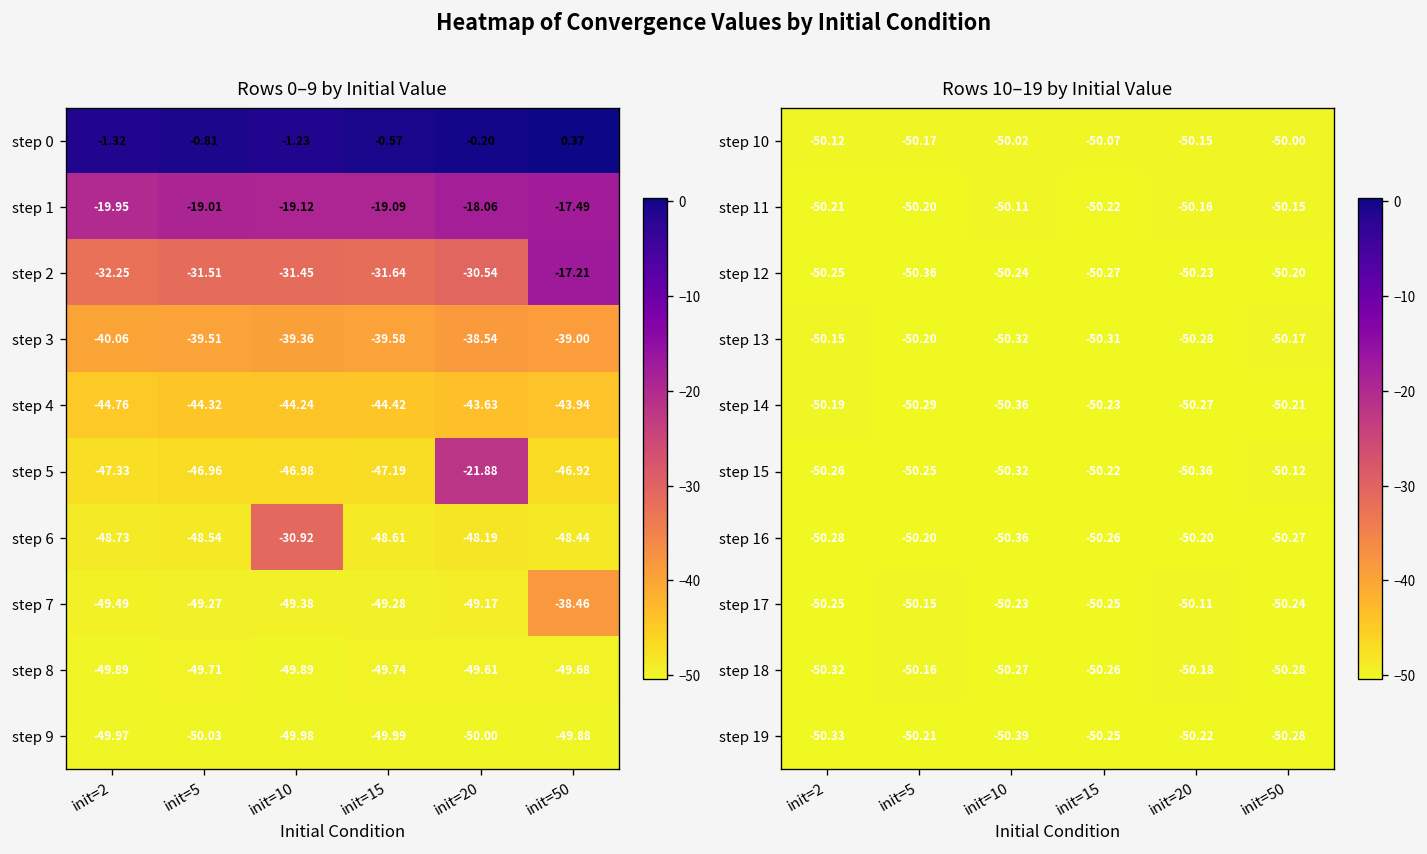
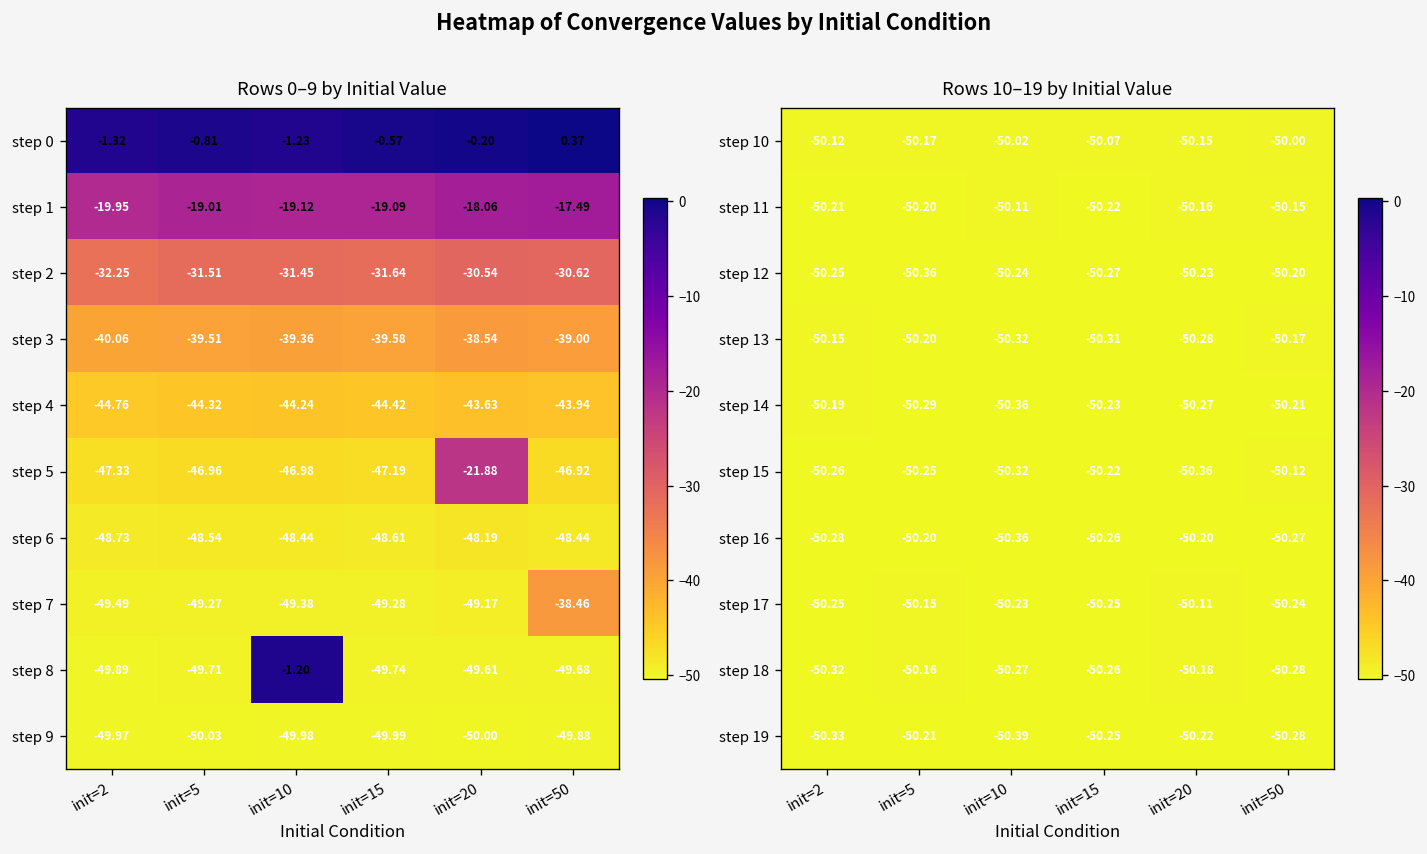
  {
    "Rows 0–9 by Initial Value": {
      "step 0": {
        "init=2": -1.32,
        "init=5": -0.81,
        "init=10": -1.23,
        "init=15": -0.57,
        "init=20": -0.20,
        "init=50": 0.37
      },
      "step 1": {
        "init=2": -19.95,
        "init=5": -19.01,
        "init=10": -19.12,
        "init=15": -19.09,
        "init=20": -18.06,
        "init=50": -17.49
      },
      "step 2": {
        "init=2": -32.25,
        "init=5": -31.51,
        "init=10": -31.45,
        "init=15": -31.64,
        "init=20": -30.54,
-       "init=50": -17.21
+       "init=50": -30.62
      },
      "step 3": {
        "init=2": -40.06,
        "init=5": -39.51,
        "init=10": -39.36,
        "init=15": -39.58,
        "init=20": -38.54,
        "init=50": -39.00
      },
      "step 4": {
        "init=2": -44.76,
        "init=5": -44.32,
        "init=10": -44.24,
        "init=15": -44.42,
        "init=20": -43.63,
        "init=50": -43.94
      },
      "step 5": {
        "init=2": -47.33,
        "init=5": -46.96,
        "init=10": -46.98,
        "init=15": -47.19,
        "init=20": -21.88,
        "init=50": -46.92
      },
      "step 6": {
        "init=2": -48.73,
        "init=5": -48.54,
-       "init=10": -30.92,
+       "init=10": -48.44,
        "init=15": -48.61,
        "init=20": -48.19,
        "init=50": -48.44
      },
      "step 7": {
        "init=2": -49.49,
        "init=5": -49.27,
        "init=10": -49.38,
        "init=15": -49.28,
        "init=20": -49.17,
        "init=50": -38.46
      },
      "step 8": {
        "init=2": -49.89,
        "init=5": -49.71,
-       "init=10": -49.89,
+       "init=10": -1.20,
        "init=15": -49.74,
        "init=20": -49.61,
        "init=50": -49.68
      },
      "step 9": {
        "init=2": -49.97,
        "init=5": -50.03,
        "init=10": -49.98,
        "init=15": -49.99,
        "init=20": -50.00,
        "init=50": -49.88
      }
    },
    "Rows 10–19 by Initial Value": {
      "step 10": {
        "init=2": -50.12,
        "init=5": -50.17,
        "init=10": -50.02,
        "init=15": -50.07,
        "init=20": -50.15,
        "init=50": -50.00
      },
      "step 11": {
        "init=2": -50.21,
        "init=5": -50.20,
        "init=10": -50.11,
        "init=15": -50.22,
        "init=20": -50.16,
        "init=50": -50.15
      },
      "step 12": {
        "init=2": -50.25,
        "init=5": -50.36,
        "init=10": -50.24,
        "init=15": -50.27,
        "init=20": -50.23,
        "init=50": -50.20
      },
      "step 13": {
        "init=2": -50.15,
        "init=5": -50.20,
        "init=10": -50.32,
        "init=15": -50.31,
        "init=20": -50.28,
        "init=50": -50.17
      },
      "step 14": {
        "init=2": -50.19,
        "init=5": -50.29,
        "init=10": -50.36,
        "init=15": -50.23,
        "init=20": -50.27,
        "init=50": -50.21
      },
      "step 15": {
        "init=2": -50.26,
        "init=5": -50.25,
        "init=10": -50.32,
        "init=15": -50.22,
        "init=20": -50.36,
        "init=50": -50.12
      },
      "step 16": {
        "init=2": -50.28,
        "init=5": -50.20,
        "init=10": -50.36,
        "init=15": -50.26,
        "init=20": -50.20,
        "init=50": -50.27
      },
      "step 17": {
        "init=2": -50.25,
        "init=5": -50.15,
        "init=10": -50.23,
        "init=15": -50.25,
        "init=20": -50.11,
        "init=50": -50.24
      },
      "step 18": {
        "init=2": -50.32,
        "init=5": -50.16,
        "init=10": -50.27,
        "init=15": -50.26,
        "init=20": -50.18,
        "init=50": -50.28
      },
      "step 19": {
        "init=2": -50.33,
        "init=5": -50.21,
        "init=10": -50.39,
        "init=15": -50.25,
        "init=20": -50.22,
        "init=50": -50.28
      }
    }
  }
